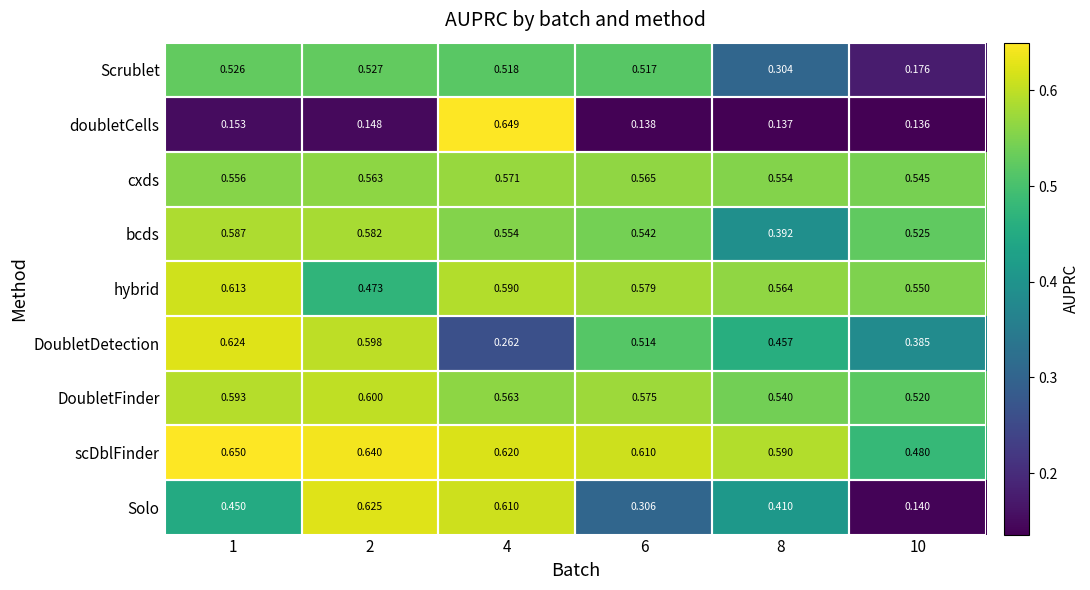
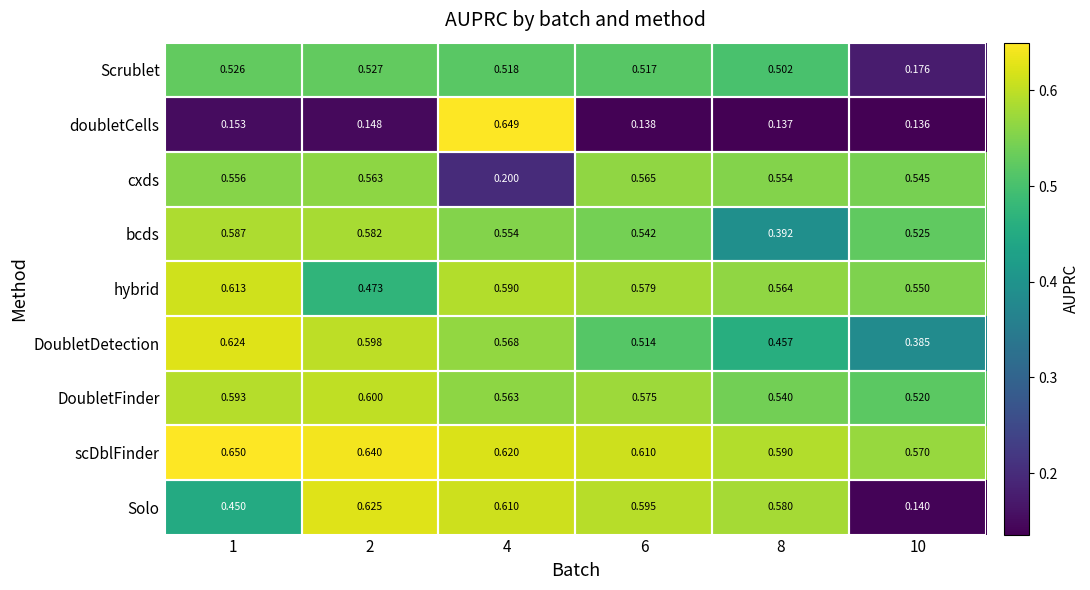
  {
    "Scrublet": {
      "1": 0.526,
      "2": 0.527,
      "4": 0.518,
      "6": 0.517,
-     "8": 0.304,
+     "8": 0.502,
      "10": 0.176
    },
    "doubletCells": {
      "1": 0.153,
      "2": 0.148,
      "4": 0.649,
      "6": 0.138,
      "8": 0.137,
      "10": 0.136
    },
    "cxds": {
      "1": 0.556,
      "2": 0.563,
-     "4": 0.571,
+     "4": 0.200,
      "6": 0.565,
      "8": 0.554,
      "10": 0.545
    },
    "bcds": {
      "1": 0.587,
      "2": 0.582,
      "4": 0.554,
      "6": 0.542,
      "8": 0.392,
      "10": 0.525
    },
    "hybrid": {
      "1": 0.613,
      "2": 0.473,
      "4": 0.590,
      "6": 0.579,
      "8": 0.564,
      "10": 0.550
    },
    "DoubletDetection": {
      "1": 0.624,
      "2": 0.598,
-     "4": 0.262,
+     "4": 0.568,
      "6": 0.514,
      "8": 0.457,
      "10": 0.385
    },
    "DoubletFinder": {
      "1": 0.593,
      "2": 0.600,
      "4": 0.563,
      "6": 0.575,
      "8": 0.540,
      "10": 0.520
    },
    "scDblFinder": {
      "1": 0.650,
      "2": 0.640,
      "4": 0.620,
      "6": 0.610,
      "8": 0.590,
-     "10": 0.480
+     "10": 0.570
    },
    "Solo": {
      "1": 0.450,
      "2": 0.625,
      "4": 0.610,
-     "6": 0.306,
-     "8": 0.410,
+     "6": 0.595,
+     "8": 0.580,
      "10": 0.140
    }
  }
